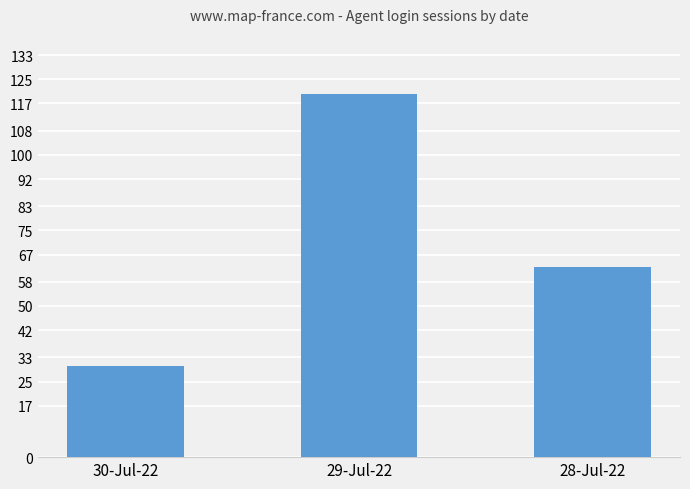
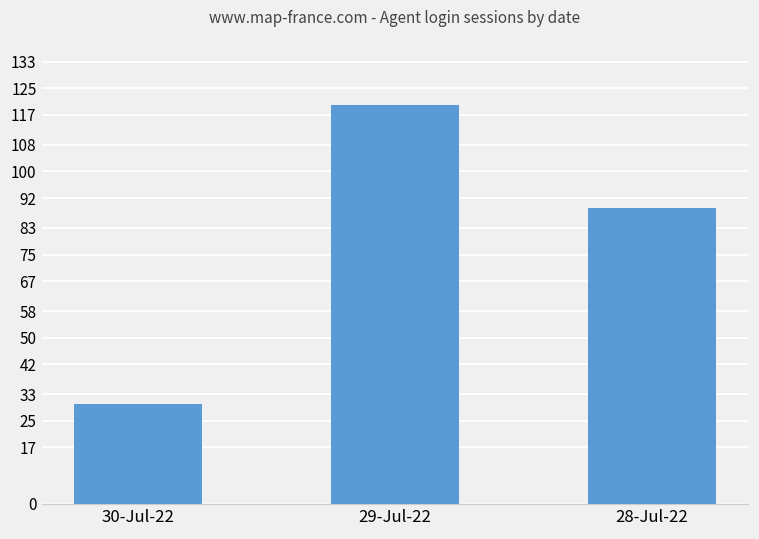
  {
    "30-Jul-22": 30,
    "29-Jul-22": 120,
-   "28-Jul-22": 63
+   "28-Jul-22": 89
  }
